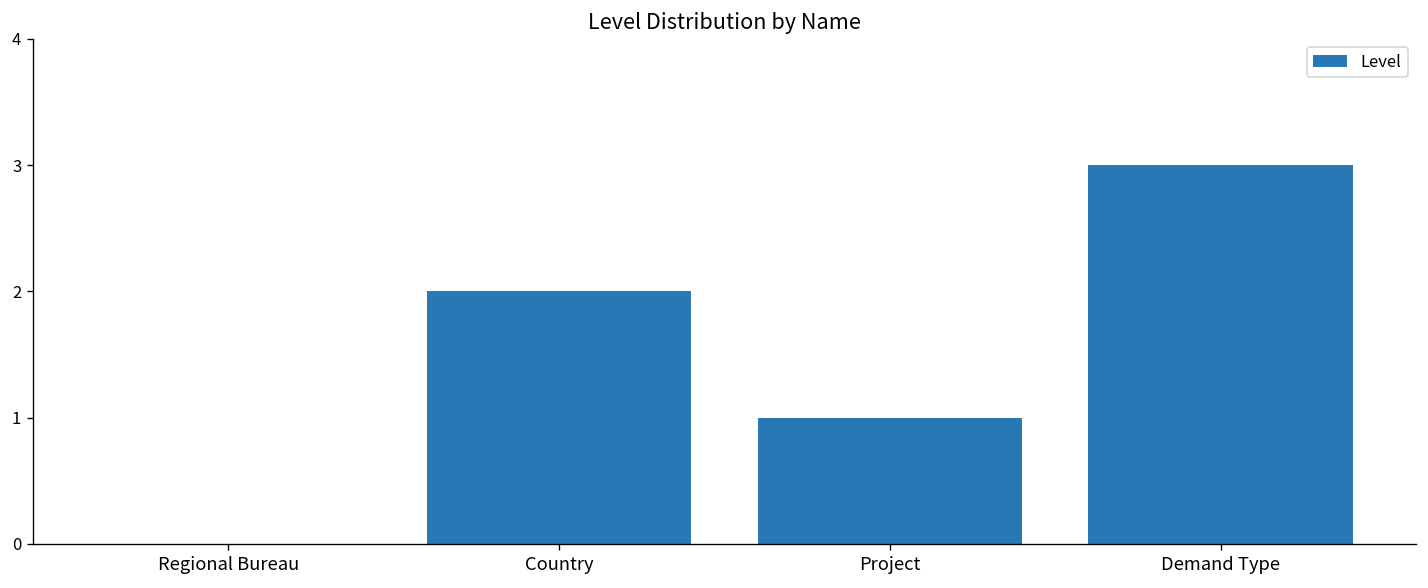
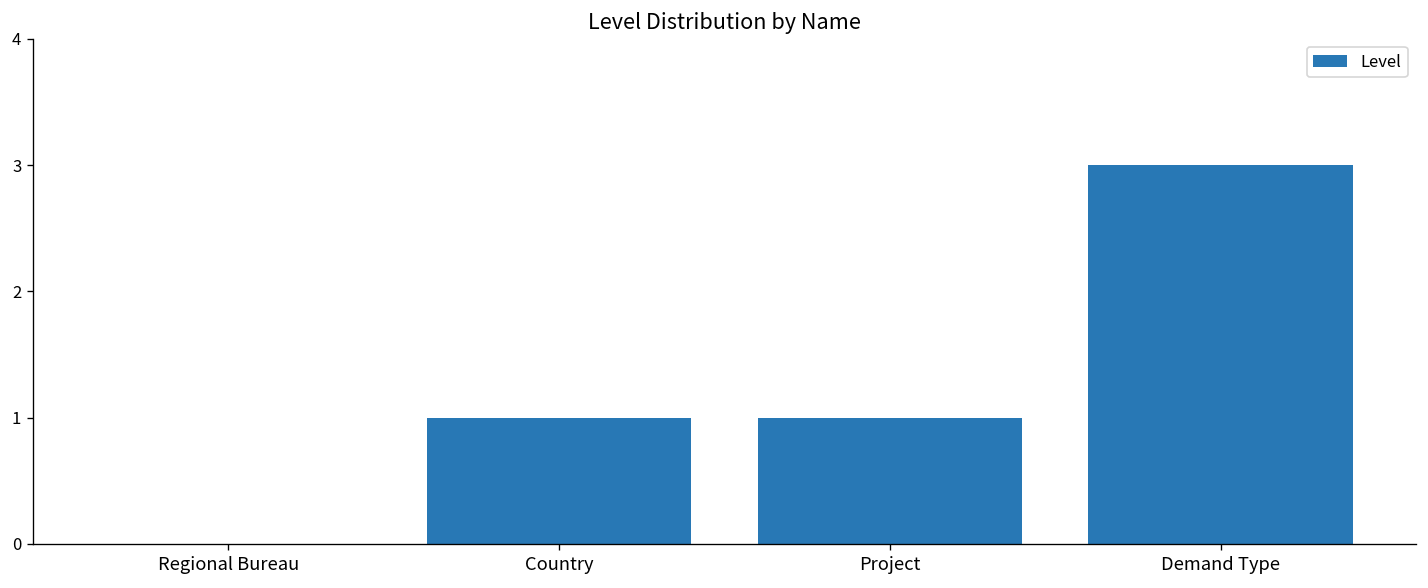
  {
    "Regional Bureau": 0,
-   "Country": 2,
+   "Country": 1,
    "Project": 1,
    "Demand Type": 3
  }
